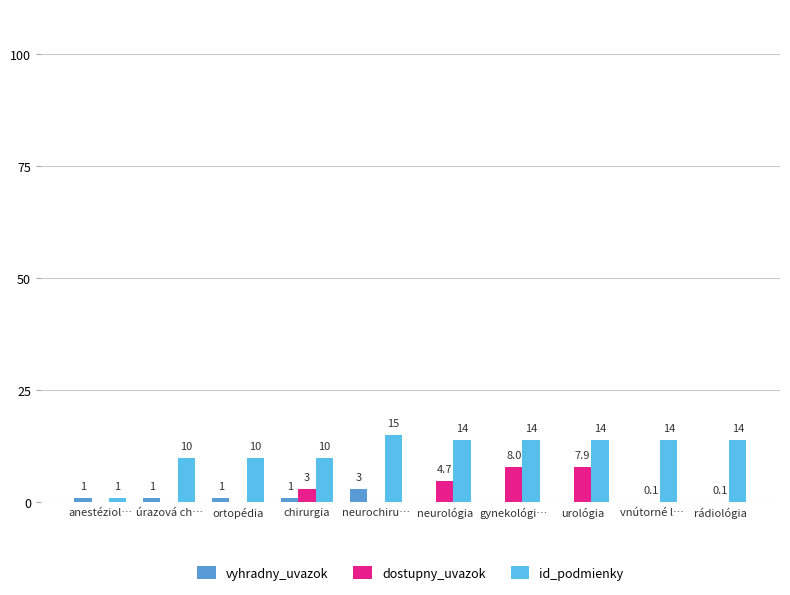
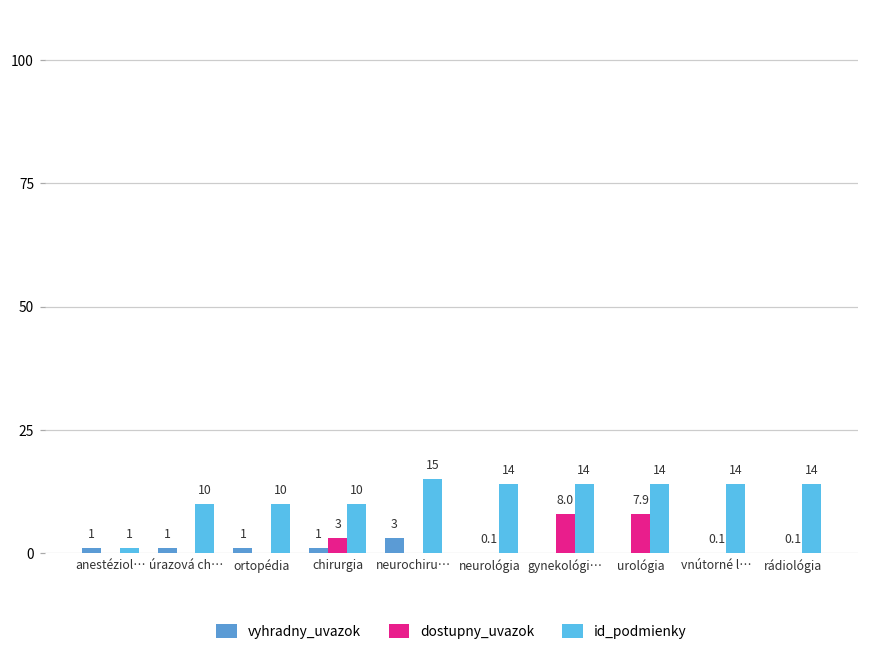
  {
    "dostupny_uvazok": {
      "chirurgia": 3,
-     "neurológia": 4.7,
+     "neurológia": 0.1,
      "gynekológi…": 8.0,
      "urológia": 7.9,
      "vnútorné l…": 0.1,
      "rádiológia": 0.1
    }
  }
